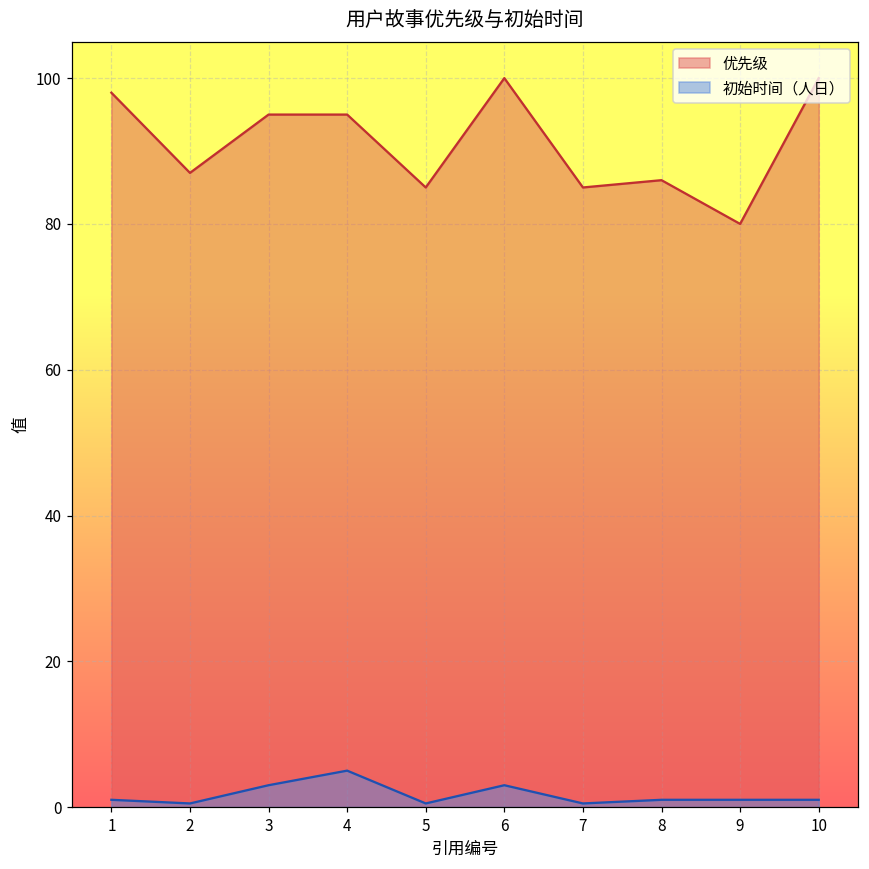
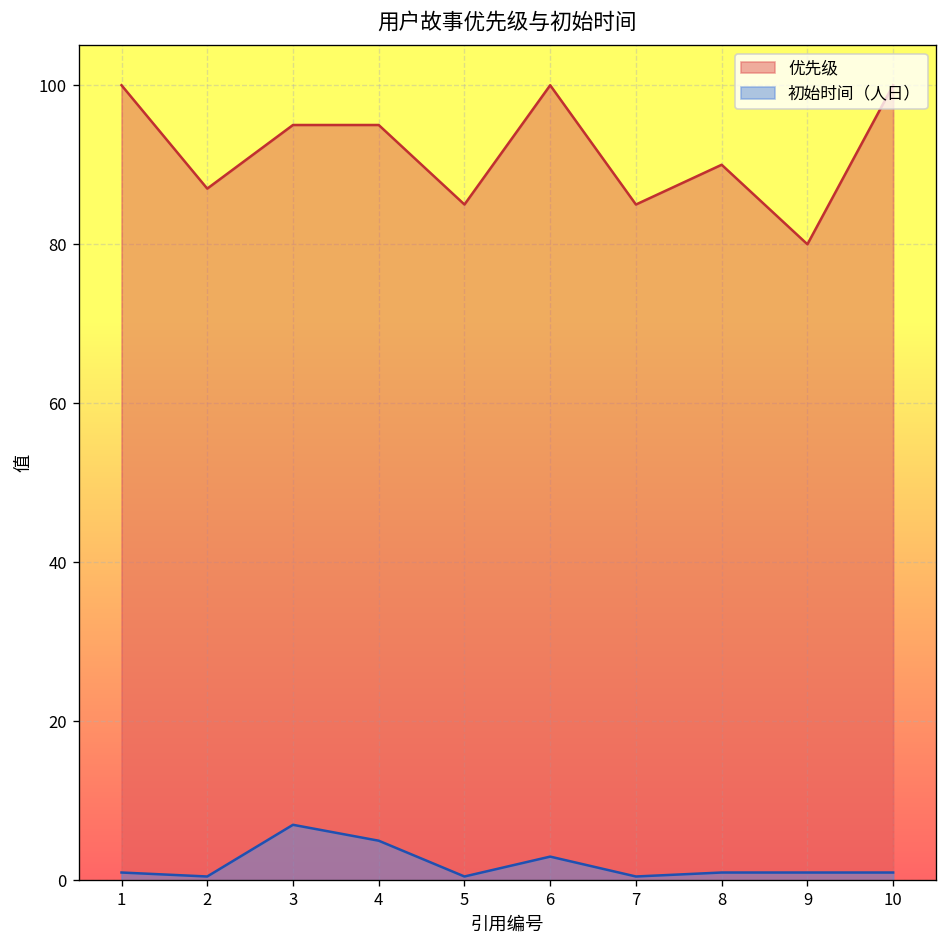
  {
    "优先级": {
-     "1": 98,
+     "1": 100,
      "2": 87,
      "3": 95,
      "4": 95,
      "5": 85,
      "6": 100,
      "7": 85,
-     "8": 86,
+     "8": 90,
      "9": 80
    },
    "初始时间（人日）": {
      "1": 1,
      "2": 1,
-     "3": 3,
+     "3": 7,
      "4": 5,
      "5": 1,
      "6": 3,
      "7": 1,
      "8": 1,
      "9": 1,
      "10": 1
    }
  }
